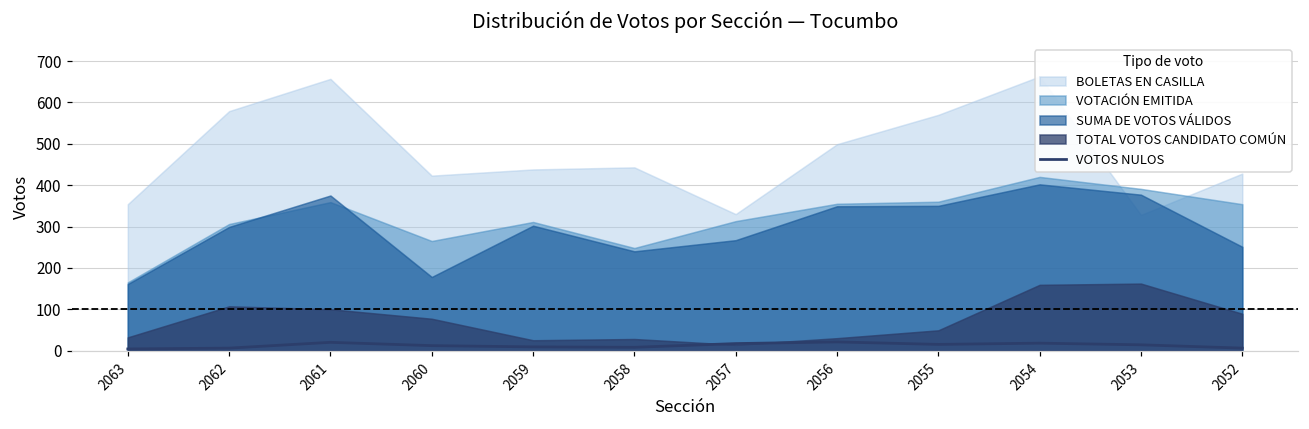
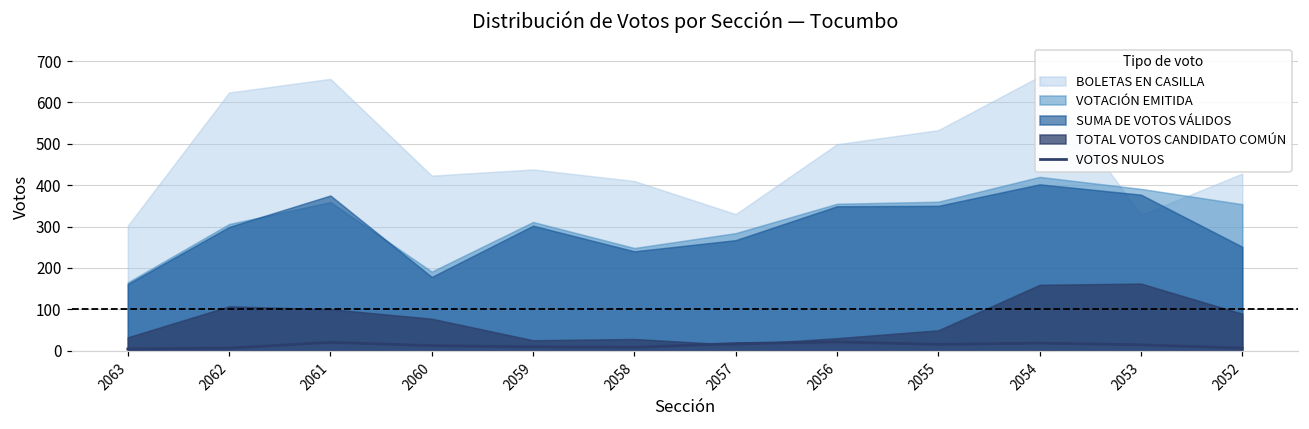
  {
    "BOLETAS EN CASILLA": {
-     "2063": 350,
-     "2062": 580,
+     "2063": 300,
+     "2062": 620,
      "2061": 660,
      "2060": 420,
      "2059": 440,
-     "2058": 440,
+     "2058": 410,
      "2057": 330,
      "2056": 500,
-     "2055": 570,
+     "2055": 530,
      "2053": 330
    },
    "VOTACIÓN EMITIDA": {
      "2062": 310,
      "2061": 360,
-     "2060": 270,
+     "2060": 190,
      "2059": 310,
      "2058": 250,
-     "2057": 310,
+     "2057": 280,
      "2055": 360,
      "2053": 390,
      "2052": 350
    }
  }
